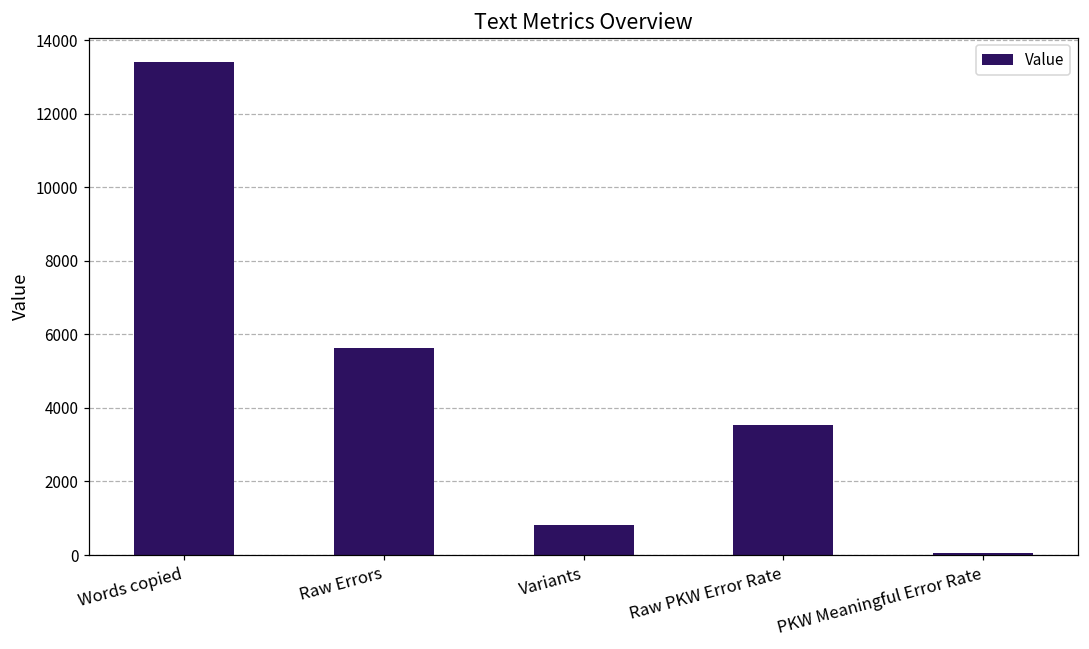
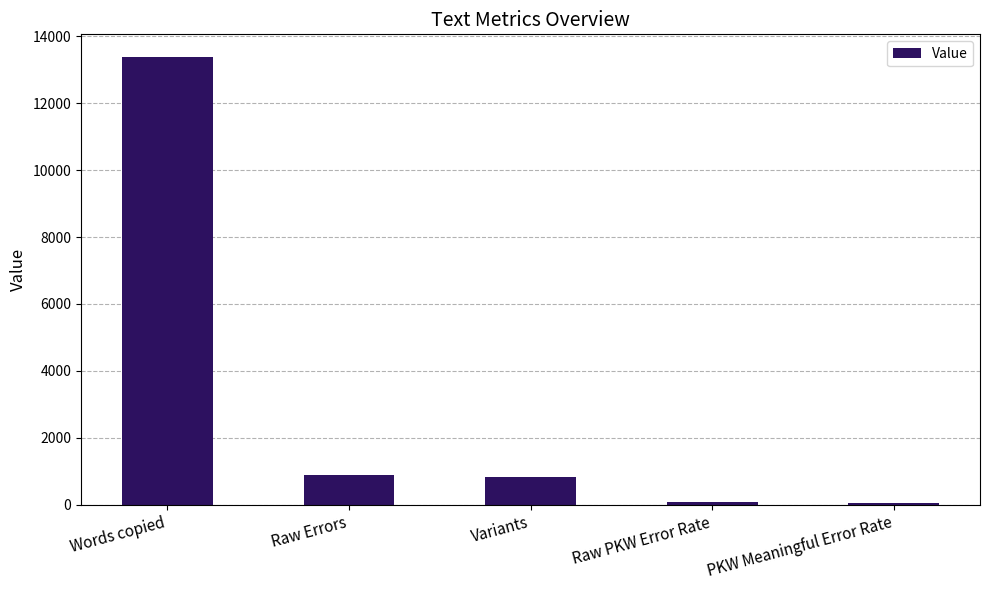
  {
    "Words copied": 13400,
-   "Raw Errors": 5600,
+   "Raw Errors": 900,
    "Variants": 800,
-   "Raw PKW Error Rate": 3500
+   "Raw PKW Error Rate": 100
  }
